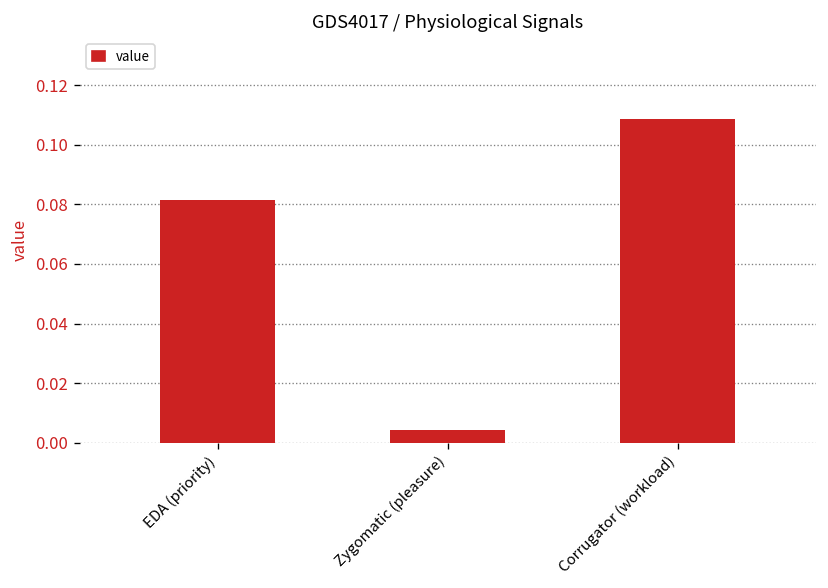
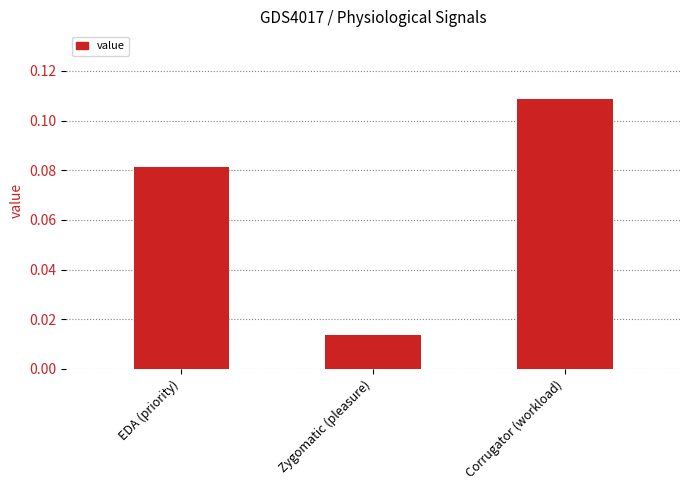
  {
    "EDA (priority)": 0.081,
-   "Zygomatic (pleasure)": 0.004,
+   "Zygomatic (pleasure)": 0.014,
    "Corrugator (workload)": 0.109
  }
